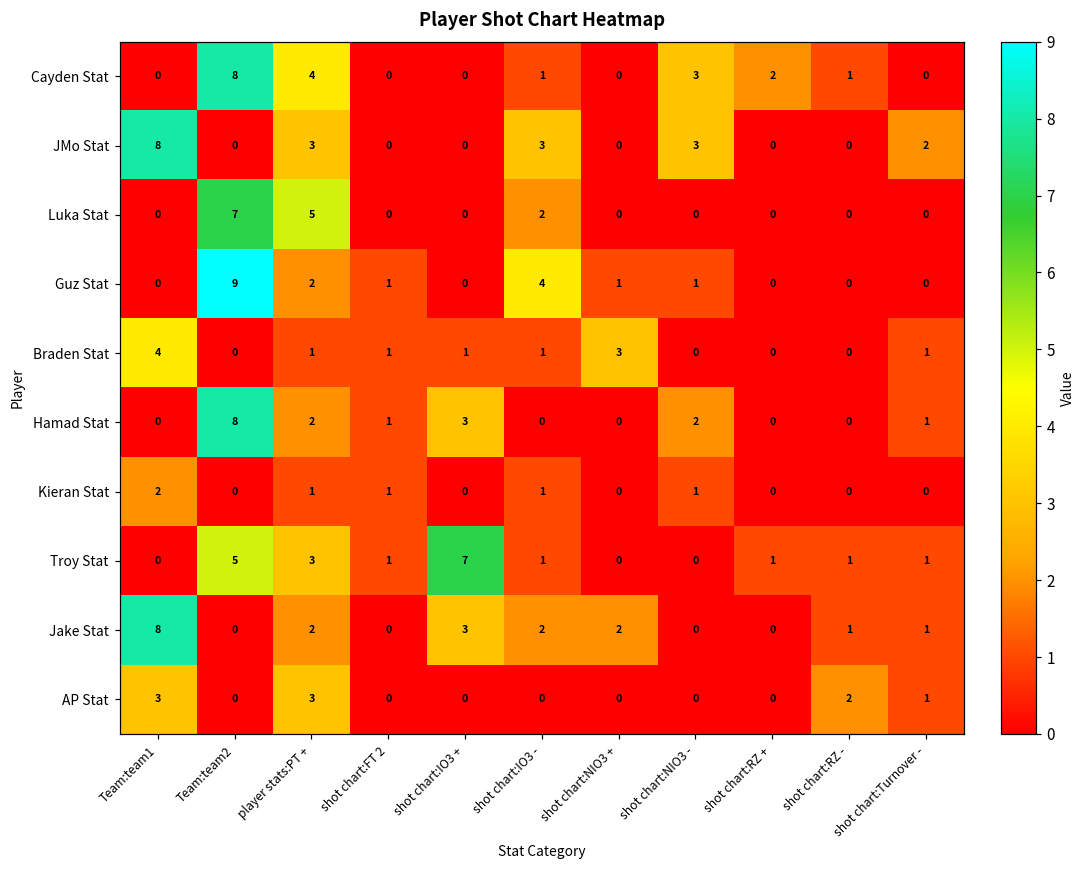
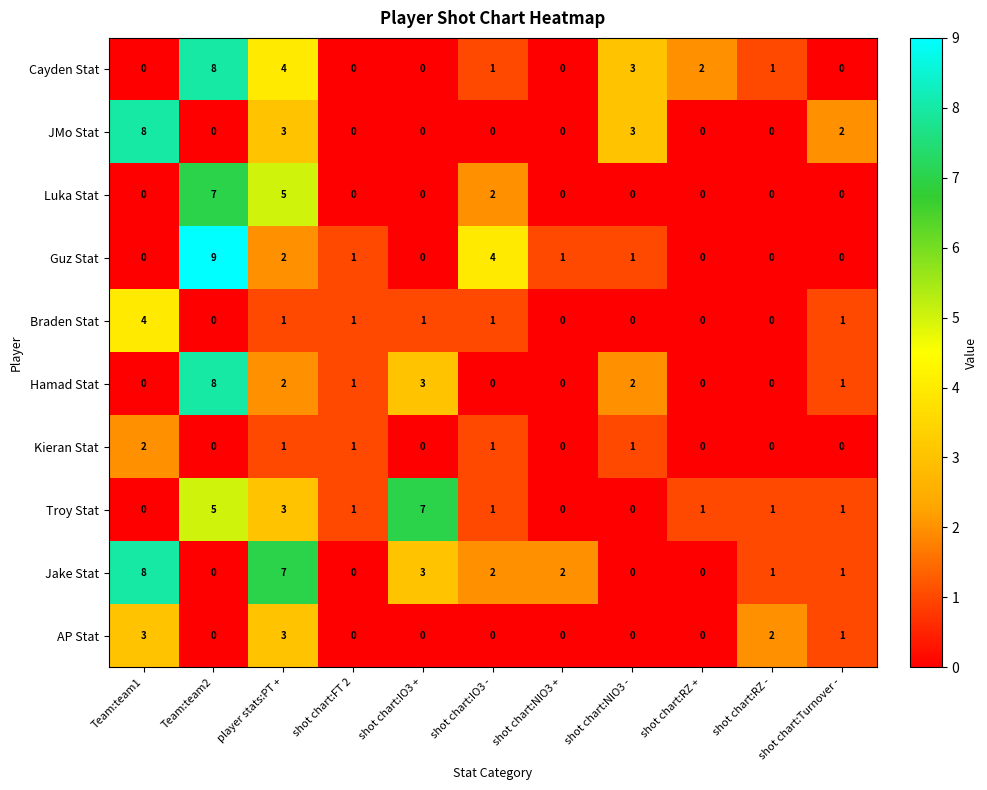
  {
    "Cayden Stat": {
      "Team:team1": 0,
      "Team:team2": 8,
      "player stats:PT +": 4,
      "shot chart:FT 2": 0,
      "shot chart:IO3 +": 0,
      "shot chart:IO3 -": 1,
      "shot chart:NIO3 +": 0,
      "shot chart:NIO3 -": 3,
      "shot chart:RZ +": 2,
      "shot chart:RZ -": 1,
      "shot chart:Turnover -": 0
    },
    "JMo Stat": {
      "Team:team1": 8,
      "Team:team2": 0,
      "player stats:PT +": 3,
      "shot chart:FT 2": 0,
      "shot chart:IO3 +": 0,
-     "shot chart:IO3 -": 3,
+     "shot chart:IO3 -": 0,
      "shot chart:NIO3 +": 0,
      "shot chart:NIO3 -": 3,
      "shot chart:RZ +": 0,
      "shot chart:RZ -": 0,
      "shot chart:Turnover -": 2
    },
    "Luka Stat": {
      "Team:team1": 0,
      "Team:team2": 7,
      "player stats:PT +": 5,
      "shot chart:FT 2": 0,
      "shot chart:IO3 +": 0,
      "shot chart:IO3 -": 2,
      "shot chart:NIO3 +": 0,
      "shot chart:NIO3 -": 0,
      "shot chart:RZ +": 0,
      "shot chart:RZ -": 0,
      "shot chart:Turnover -": 0
    },
    "Guz Stat": {
      "Team:team1": 0,
      "Team:team2": 9,
      "player stats:PT +": 2,
      "shot chart:FT 2": 1,
      "shot chart:IO3 +": 0,
      "shot chart:IO3 -": 4,
      "shot chart:NIO3 +": 1,
      "shot chart:NIO3 -": 1,
      "shot chart:RZ +": 0,
      "shot chart:RZ -": 0,
      "shot chart:Turnover -": 0
    },
    "Braden Stat": {
      "Team:team1": 4,
      "Team:team2": 0,
      "player stats:PT +": 1,
      "shot chart:FT 2": 1,
      "shot chart:IO3 +": 1,
      "shot chart:IO3 -": 1,
-     "shot chart:NIO3 +": 3,
+     "shot chart:NIO3 +": 0,
      "shot chart:NIO3 -": 0,
      "shot chart:RZ +": 0,
      "shot chart:RZ -": 0,
      "shot chart:Turnover -": 1
    },
    "Hamad Stat": {
      "Team:team1": 0,
      "Team:team2": 8,
      "player stats:PT +": 2,
      "shot chart:FT 2": 1,
      "shot chart:IO3 +": 3,
      "shot chart:IO3 -": 0,
      "shot chart:NIO3 +": 0,
      "shot chart:NIO3 -": 2,
      "shot chart:RZ +": 0,
      "shot chart:RZ -": 0,
      "shot chart:Turnover -": 1
    },
    "Kieran Stat": {
      "Team:team1": 2,
      "Team:team2": 0,
      "player stats:PT +": 1,
      "shot chart:FT 2": 1,
      "shot chart:IO3 +": 0,
      "shot chart:IO3 -": 1,
      "shot chart:NIO3 +": 0,
      "shot chart:NIO3 -": 1,
      "shot chart:RZ +": 0,
      "shot chart:RZ -": 0,
      "shot chart:Turnover -": 0
    },
    "Troy Stat": {
      "Team:team1": 0,
      "Team:team2": 5,
      "player stats:PT +": 3,
      "shot chart:FT 2": 1,
      "shot chart:IO3 +": 7,
      "shot chart:IO3 -": 1,
      "shot chart:NIO3 +": 0,
      "shot chart:NIO3 -": 0,
      "shot chart:RZ +": 1,
      "shot chart:RZ -": 1,
      "shot chart:Turnover -": 1
    },
    "Jake Stat": {
      "Team:team1": 8,
      "Team:team2": 0,
-     "player stats:PT +": 2,
+     "player stats:PT +": 7,
      "shot chart:FT 2": 0,
      "shot chart:IO3 +": 3,
      "shot chart:IO3 -": 2,
      "shot chart:NIO3 +": 2,
      "shot chart:NIO3 -": 0,
      "shot chart:RZ +": 0,
      "shot chart:RZ -": 1,
      "shot chart:Turnover -": 1
    },
    "AP Stat": {
      "Team:team1": 3,
      "Team:team2": 0,
      "player stats:PT +": 3,
      "shot chart:FT 2": 0,
      "shot chart:IO3 +": 0,
      "shot chart:IO3 -": 0,
      "shot chart:NIO3 +": 0,
      "shot chart:NIO3 -": 0,
      "shot chart:RZ +": 0,
      "shot chart:RZ -": 2,
      "shot chart:Turnover -": 1
    }
  }
